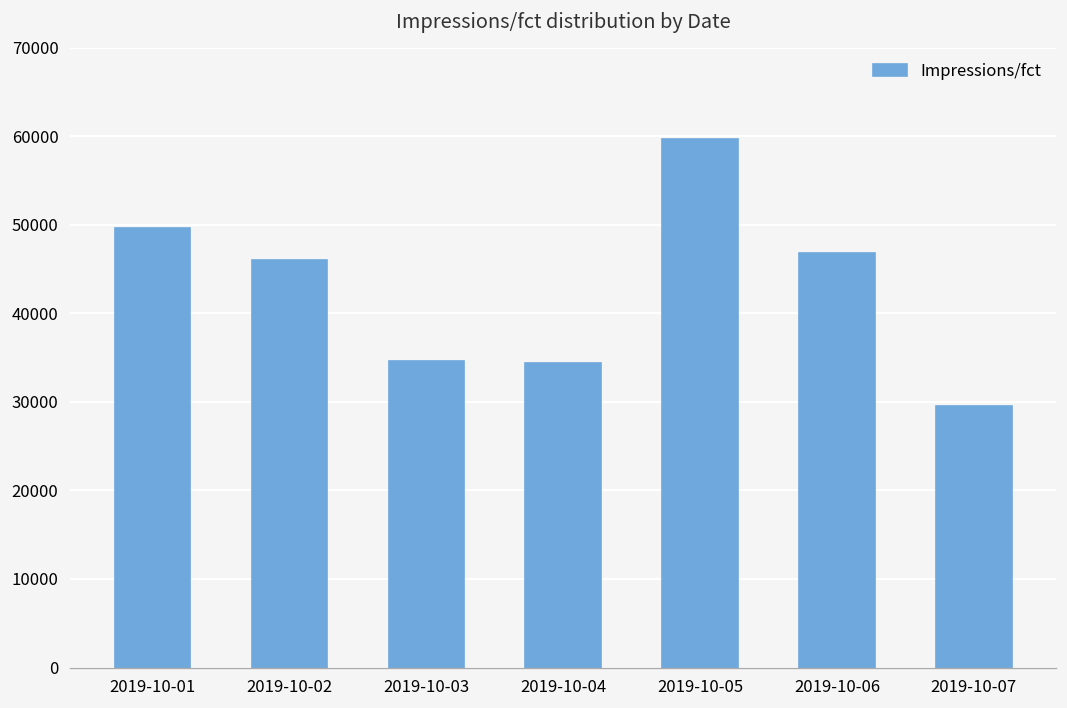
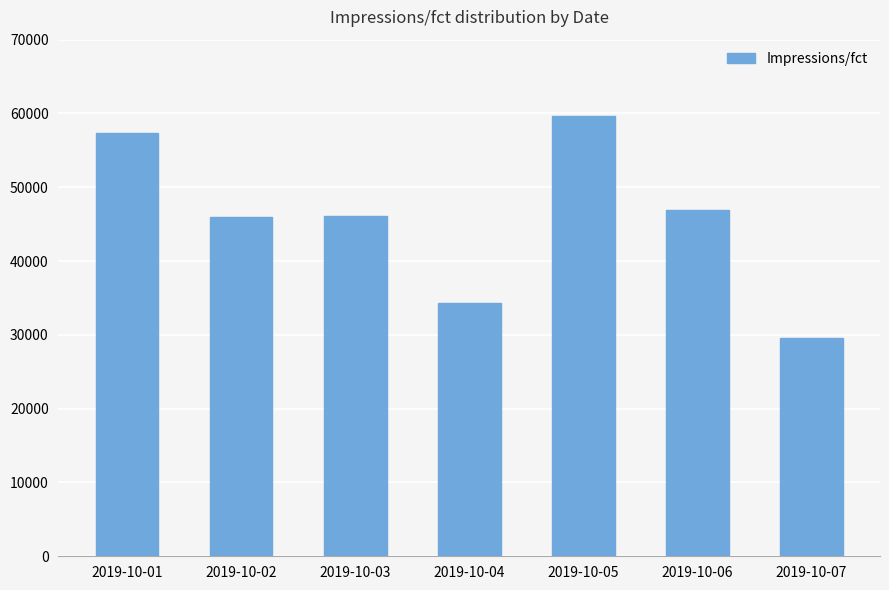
  {
-   "2019-10-01": 50000,
+   "2019-10-01": 57000,
    "2019-10-02": 46000,
-   "2019-10-03": 35000,
+   "2019-10-03": 46000,
    "2019-10-04": 34000,
    "2019-10-05": 60000,
    "2019-10-06": 47000,
    "2019-10-07": 30000
  }
